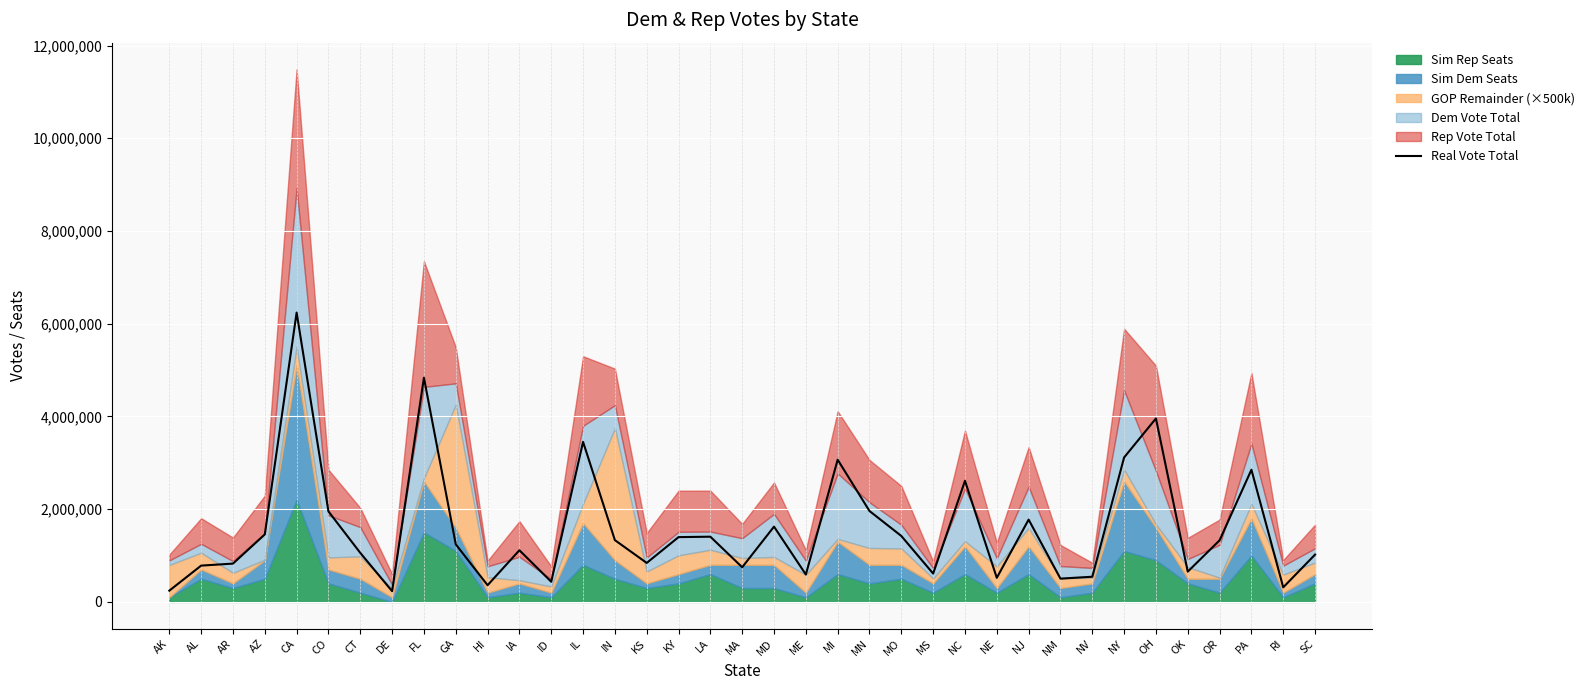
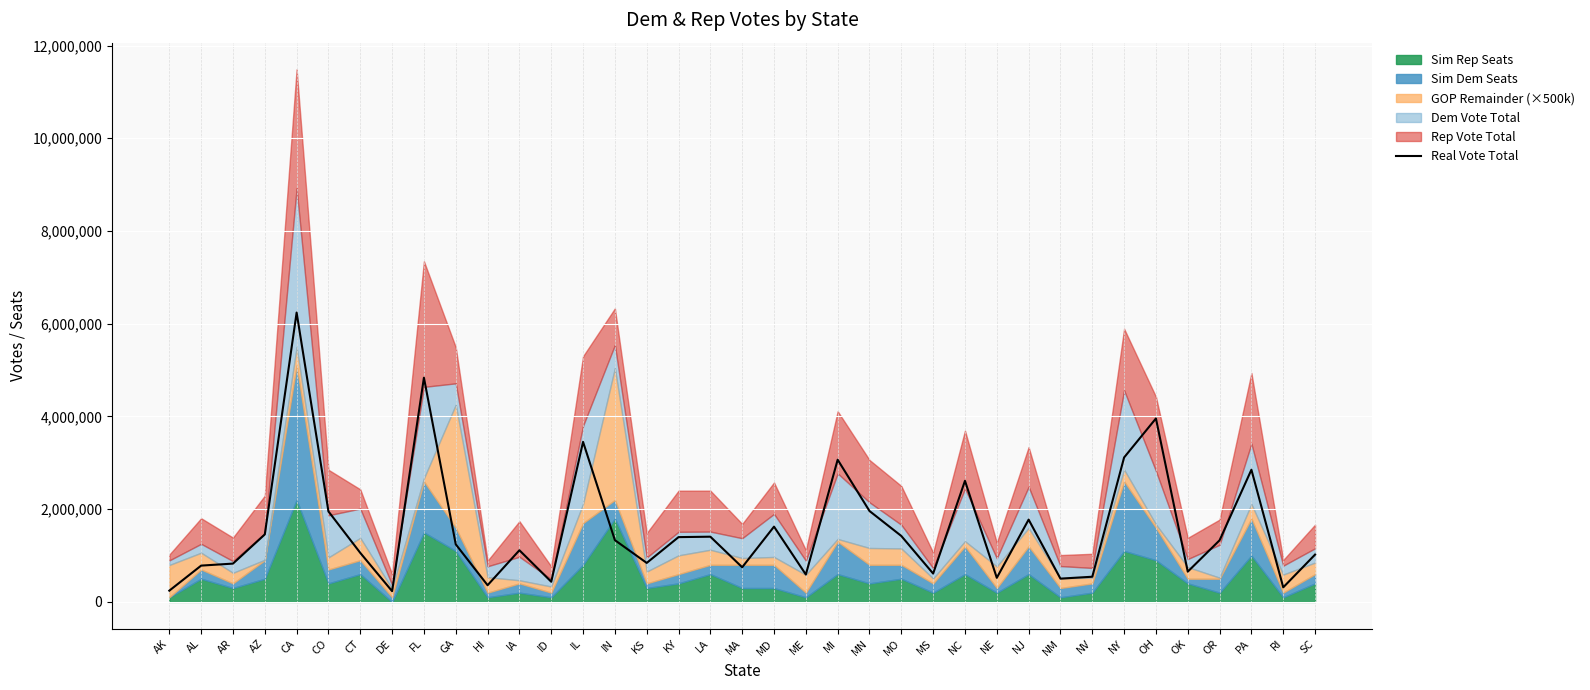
  {
    "Real Vote Total": {
      "AK": "200,000",
      "AL": "800,000",
      "CA": "6,200,000",
      "CO": "2,000,000",
      "CT": "1,100,000",
      "FL": "4,800,000",
      "GA": "1,200,000",
      "HI": "400,000",
      "IA": "1,100,000",
      "ID": "400,000",
      "IL": "3,500,000",
      "IN": "1,300,000",
      "KS": "800,000",
      "KY": "1,400,000",
      "LA": "1,400,000",
      "MD": "1,600,000",
      "MI": "3,100,000",
      "MN": "2,000,000",
      "MO": "1,400,000",
      "MS": "600,000",
      "NC": "2,600,000",
      "NE": "500,000",
      "NJ": "1,800,000",
      "NY": "3,100,000",
      "OH": "4,000,000",
      "OK": "700,000",
      "OR": "1,300,000",
      "PA": "2,900,000",
      "RI": "300,000",
      "SC": "1,000,000"
    },
    "Sim Rep Seats": {
      "AL": "500,000",
      "AR": "300,000",
      "AZ": "500,000",
      "CA": "2,200,000",
      "CO": "400,000",
-     "CT": "200,000",
+     "CT": "600,000",
      "DE": "0",
      "FL": "1,500,000",
      "GA": "1,100,000",
      "HI": "100,000",
      "IA": "200,000",
      "ID": "100,000",
      "IL": "800,000",
-     "IN": "500,000",
+     "IN": "1,800,000",
      "KS": "300,000",
      "KY": "400,000",
      "LA": "600,000",
      "MA": "300,000",
      "MD": "300,000",
      "ME": "100,000",
      "MI": "600,000",
      "MN": "400,000",
      "MO": "500,000",
      "MS": "200,000",
      "NC": "600,000",
      "NE": "200,000",
      "NJ": "600,000",
      "NM": "100,000",
      "NV": "200,000",
      "NY": "1,100,000",
      "OH": "900,000",
      "OK": "400,000",
      "OR": "200,000",
      "PA": "1,000,000",
      "RI": "100,000",
      "SC": "400,000"
    },
    "GOP Remainder (×500k)": {
      "AK": "700,000",
      "AL": "400,000",
      "AR": "200,000",
      "CA": "400,000",
      "CO": "300,000",
      "CT": "500,000",
      "FL": "100,000",
      "GA": "2,700,000",
      "HI": "300,000",
      "IA": "100,000",
      "ID": "100,000",
      "IL": "400,000",
      "IN": "2,800,000",
      "KS": "300,000",
      "KY": "400,000",
      "LA": "300,000",
      "MA": "100,000",
      "MD": "200,000",
      "MI": "100,000",
      "MN": "400,000",
      "MO": "400,000",
      "MS": "100,000",
      "NC": "100,000",
      "NE": "500,000",
      "NJ": "400,000",
      "NY": "300,000",
      "OH": "100,000",
      "OK": "300,000",
      "PA": "300,000",
      "RI": "400,000",
      "SC": "200,000"
    },
    "Rep Vote Total": {
      "AK": "100,000",
      "AL": "600,000",
      "AR": "500,000",
      "AZ": "800,000",
      "CA": "2,600,000",
      "CO": "1,000,000",
      "CT": "400,000",
      "DE": "200,000",
      "FL": "2,700,000",
      "GA": "800,000",
      "HI": "100,000",
      "IA": "800,000",
      "ID": "300,000",
      "IL": "1,500,000",
      "IN": "800,000",
      "KS": "500,000",
      "KY": "900,000",
      "LA": "900,000",
      "MA": "300,000",
      "MD": "700,000",
      "ME": "200,000",
      "MI": "1,300,000",
      "MN": "900,000",
      "MO": "800,000",
-     "MS": "100,000",
+     "MS": "300,000",
      "NC": "1,200,000",
      "NE": "300,000",
      "NJ": "900,000",
-     "NM": "500,000",
-     "NV": "100,000",
+     "NM": "200,000",
+     "NV": "300,000",
      "NY": "1,300,000",
-     "OH": "2,300,000",
+     "OH": "1,600,000",
      "OK": "500,000",
      "OR": "500,000",
      "PA": "1,500,000",
      "RI": "100,000",
      "SC": "500,000"
    }
  }
